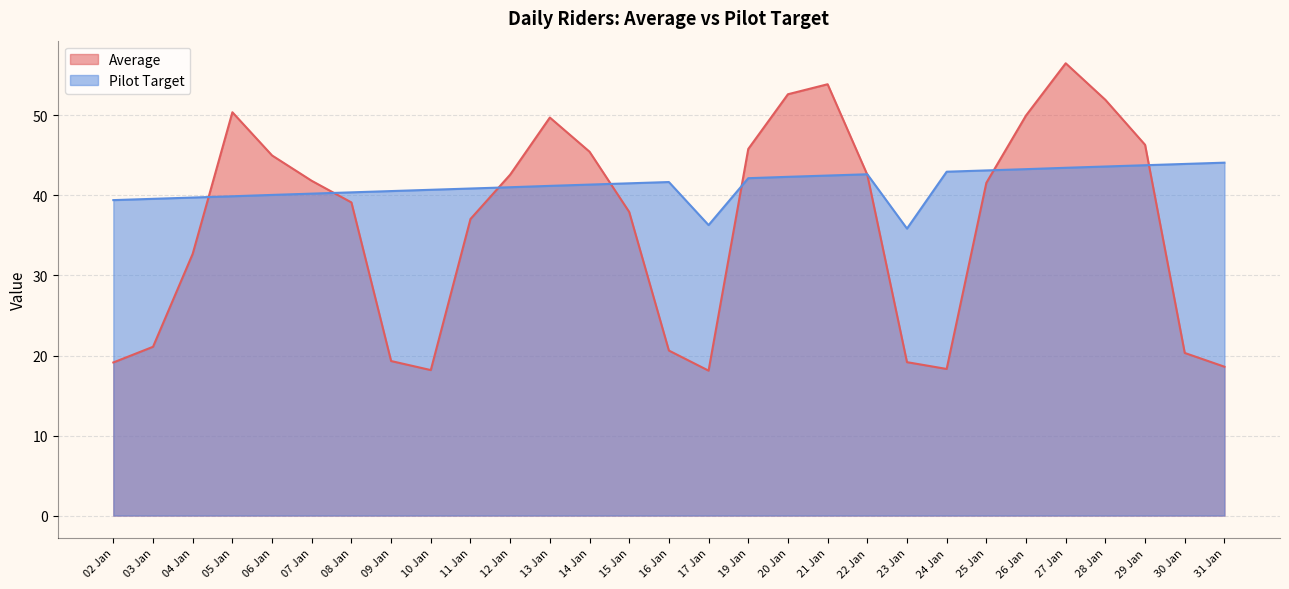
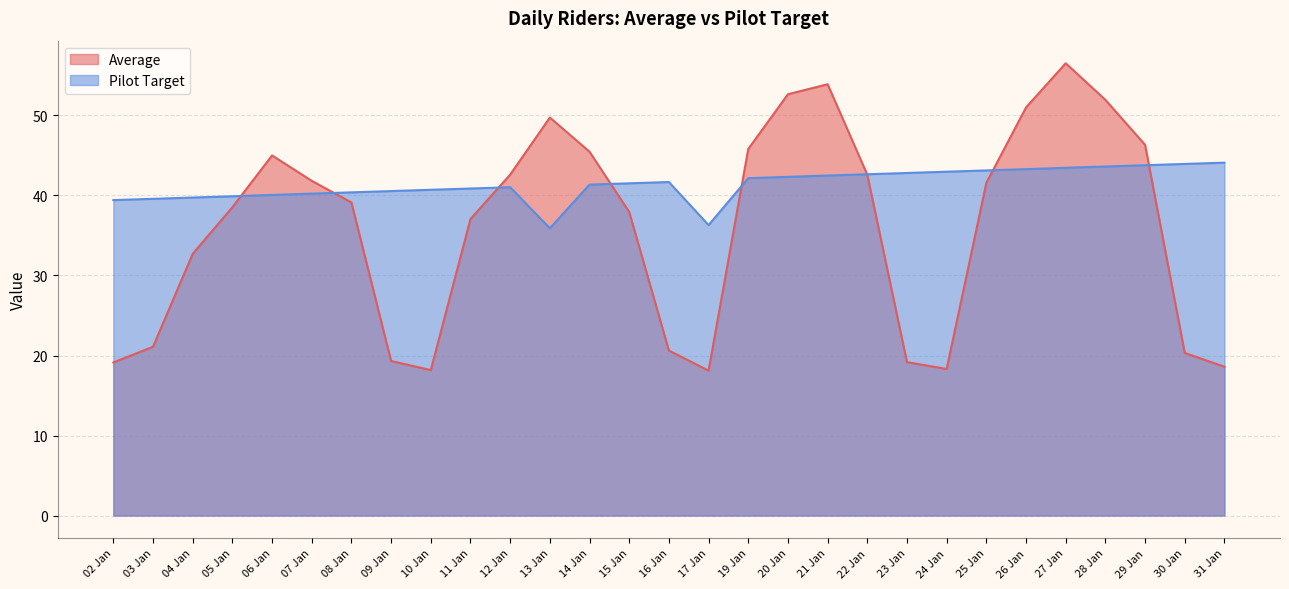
  {
    "Average": {
      "02 Jan": 19,
      "03 Jan": 21,
      "04 Jan": 33,
-     "05 Jan": 50,
+     "05 Jan": 39,
      "06 Jan": 45,
      "07 Jan": 42,
      "08 Jan": 39,
      "09 Jan": 19,
      "10 Jan": 18,
      "11 Jan": 37,
      "12 Jan": 43,
      "13 Jan": 50,
      "14 Jan": 45,
      "15 Jan": 38,
      "16 Jan": 21,
      "17 Jan": 18,
      "19 Jan": 46,
      "20 Jan": 53,
      "21 Jan": 54,
      "23 Jan": 19,
      "24 Jan": 18,
      "25 Jan": 42,
-     "26 Jan": 50,
+     "26 Jan": 51,
      "27 Jan": 57,
      "28 Jan": 52,
      "29 Jan": 46,
      "30 Jan": 20,
      "31 Jan": 19
    },
    "Pilot Target": {
      "02 Jan": 39,
      "03 Jan": 40,
      "04 Jan": 40,
      "05 Jan": 40,
      "06 Jan": 40,
      "07 Jan": 40,
      "08 Jan": 40,
      "09 Jan": 41,
      "10 Jan": 41,
      "11 Jan": 41,
      "12 Jan": 41,
-     "13 Jan": 41,
+     "13 Jan": 36,
      "14 Jan": 41,
      "15 Jan": 42,
      "16 Jan": 42,
      "17 Jan": 36,
      "19 Jan": 42,
      "20 Jan": 42,
      "21 Jan": 42,
-     "23 Jan": 36,
+     "23 Jan": 43,
      "24 Jan": 43,
      "25 Jan": 43,
      "26 Jan": 43,
      "27 Jan": 43,
      "28 Jan": 44,
      "29 Jan": 44,
      "30 Jan": 44,
      "31 Jan": 44
    }
  }
